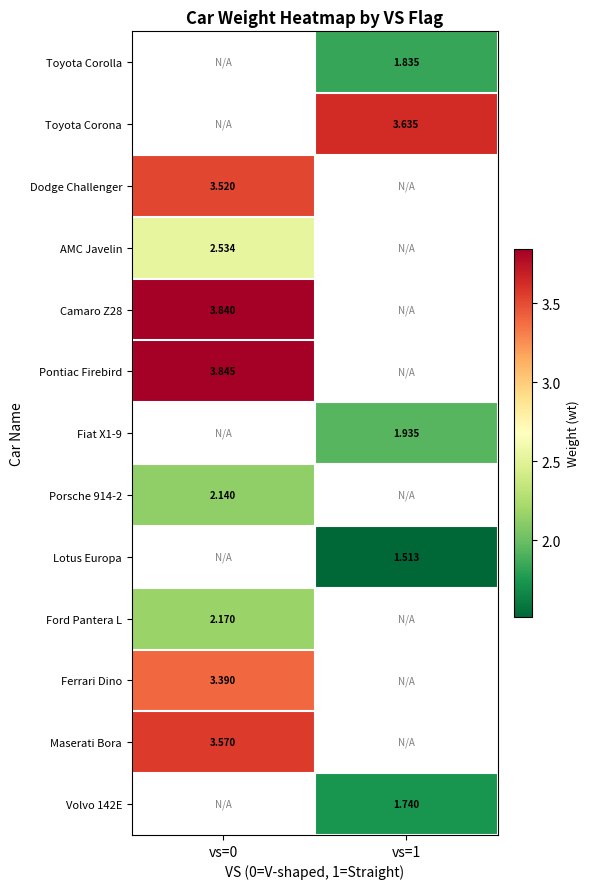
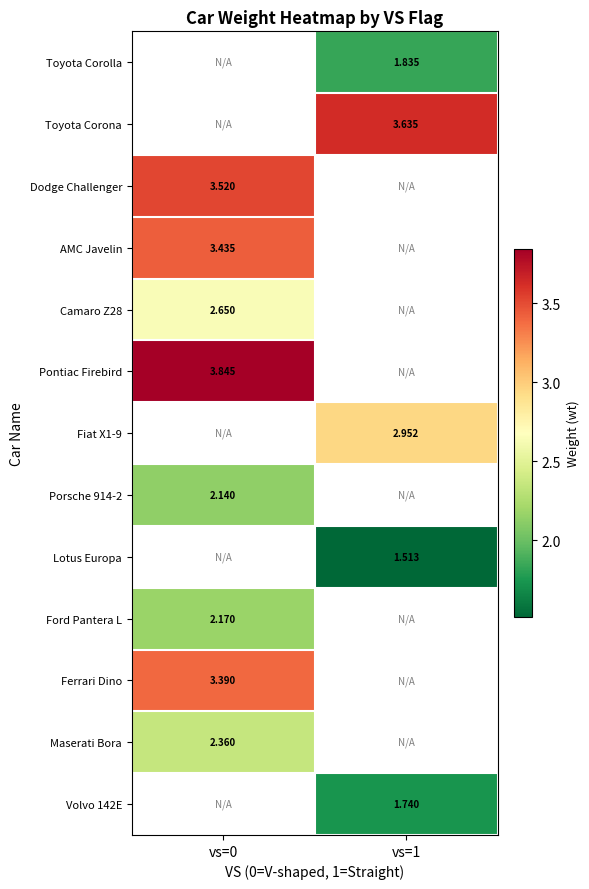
  {
    "Toyota Corolla": {
      "vs=1": 1.835
    },
    "Toyota Corona": {
      "vs=1": 3.635
    },
    "Dodge Challenger": {
      "vs=0": 3.520
    },
    "AMC Javelin": {
-     "vs=0": 2.534
+     "vs=0": 3.435
    },
    "Camaro Z28": {
-     "vs=0": 3.840
+     "vs=0": 2.650
    },
    "Pontiac Firebird": {
      "vs=0": 3.845
    },
    "Fiat X1-9": {
-     "vs=1": 1.935
+     "vs=1": 2.952
    },
    "Porsche 914-2": {
      "vs=0": 2.140
    },
    "Lotus Europa": {
      "vs=1": 1.513
    },
    "Ford Pantera L": {
      "vs=0": 2.170
    },
    "Ferrari Dino": {
      "vs=0": 3.390
    },
    "Maserati Bora": {
-     "vs=0": 3.570
+     "vs=0": 2.360
    },
    "Volvo 142E": {
      "vs=1": 1.740
    }
  }
